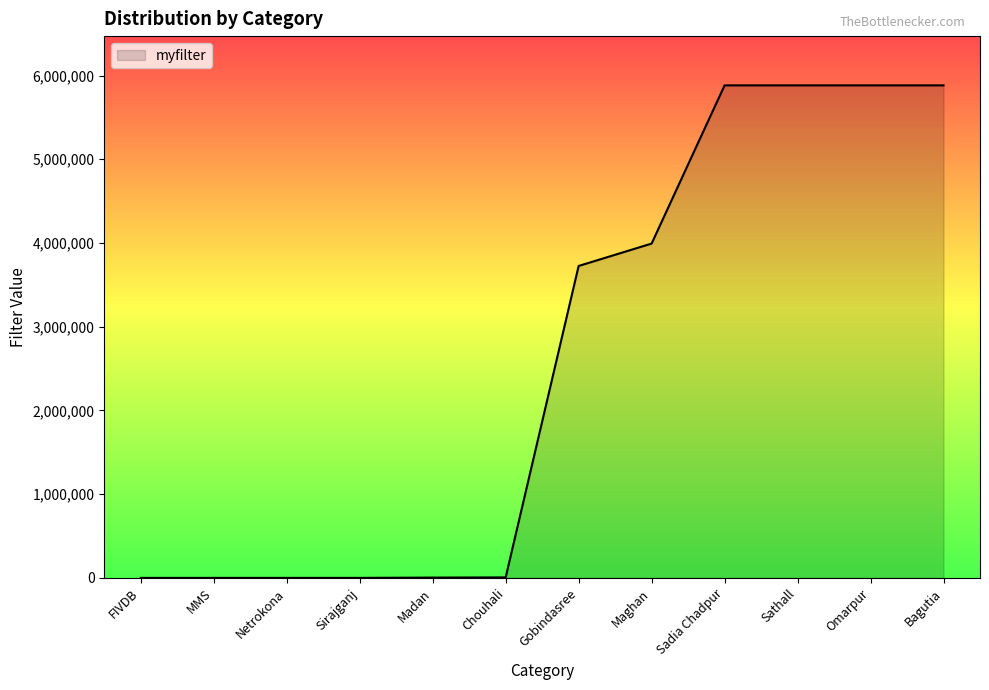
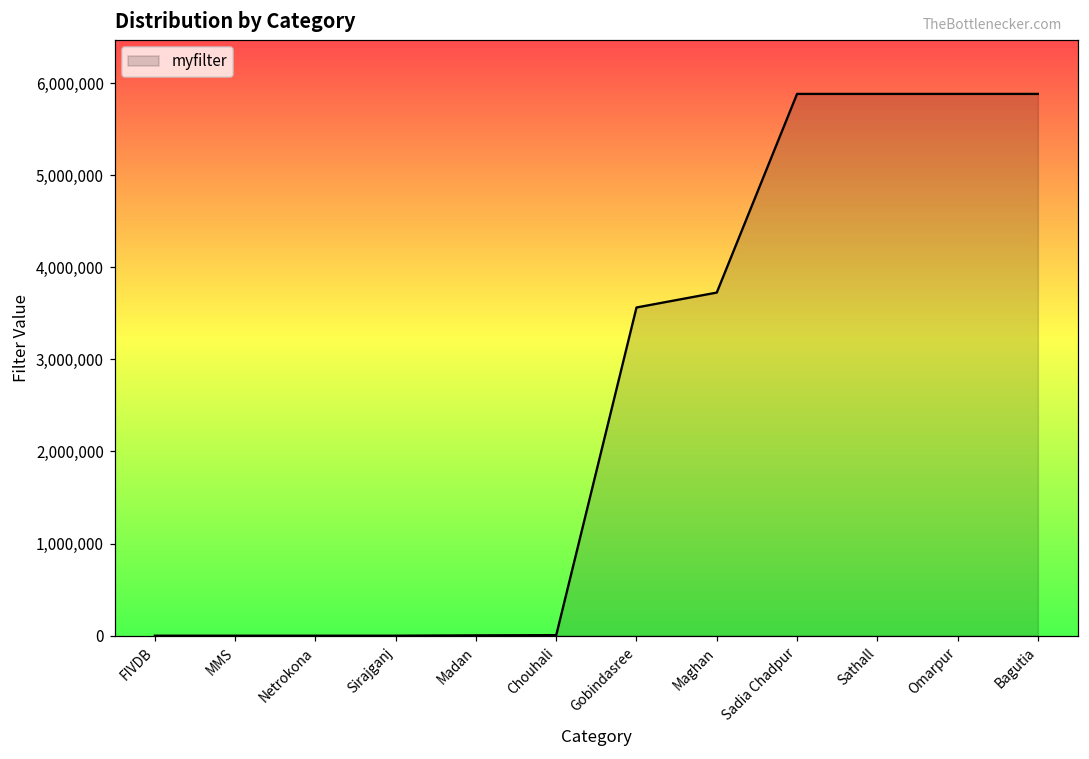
  {
    "FIVDB": "0",
    "MMS": "0",
    "Netrokona": "0",
    "Sirajganj": "0",
    "Madan": "0",
    "Chouhali": "0",
-   "Gobindasree": "3,700,000",
-   "Maghan": "4,000,000",
+   "Gobindasree": "3,600,000",
+   "Maghan": "3,700,000",
    "Sadia Chadpur": "5,900,000",
    "Sathall": "5,900,000",
    "Omarpur": "5,900,000",
    "Bagutia": "5,900,000"
  }
